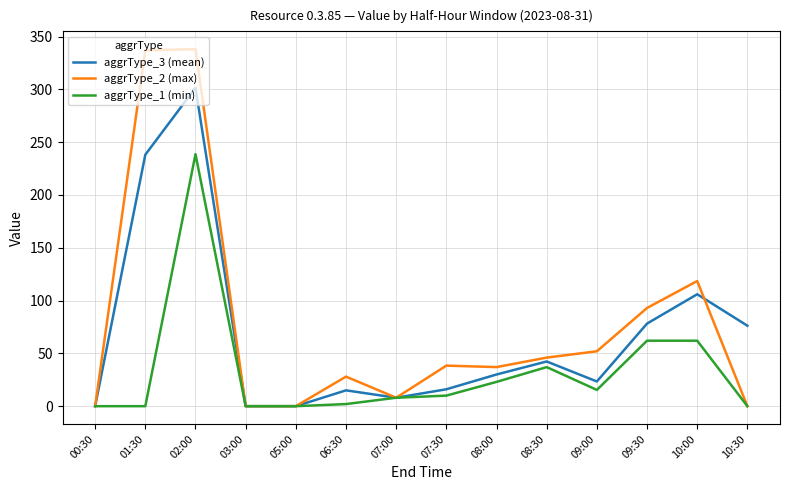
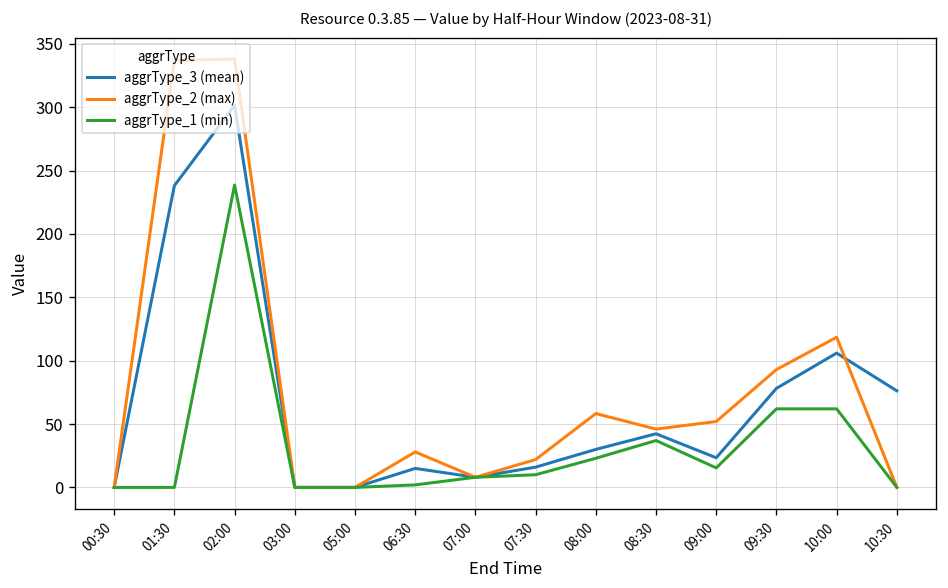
  {
    "aggrType_3 (mean)": {
      "01:30": 238,
      "06:30": 15,
      "07:30": 16,
      "08:00": 30,
      "08:30": 42,
      "09:00": 23,
      "09:30": 78,
      "10:00": 106,
      "10:30": 76
    },
    "aggrType_2 (max)": {
      "06:30": 28,
-     "07:30": 38,
-     "08:00": 37,
+     "07:30": 22,
+     "08:00": 58,
      "08:30": 46,
      "09:00": 52,
      "09:30": 93,
      "10:00": 119
    },
    "aggrType_1 (min)": {
      "01:30": 0,
      "02:00": 239,
      "06:30": 2,
      "07:30": 10,
      "08:00": 23,
      "08:30": 37,
      "09:00": 15,
      "09:30": 62,
      "10:00": 62
    }
  }
